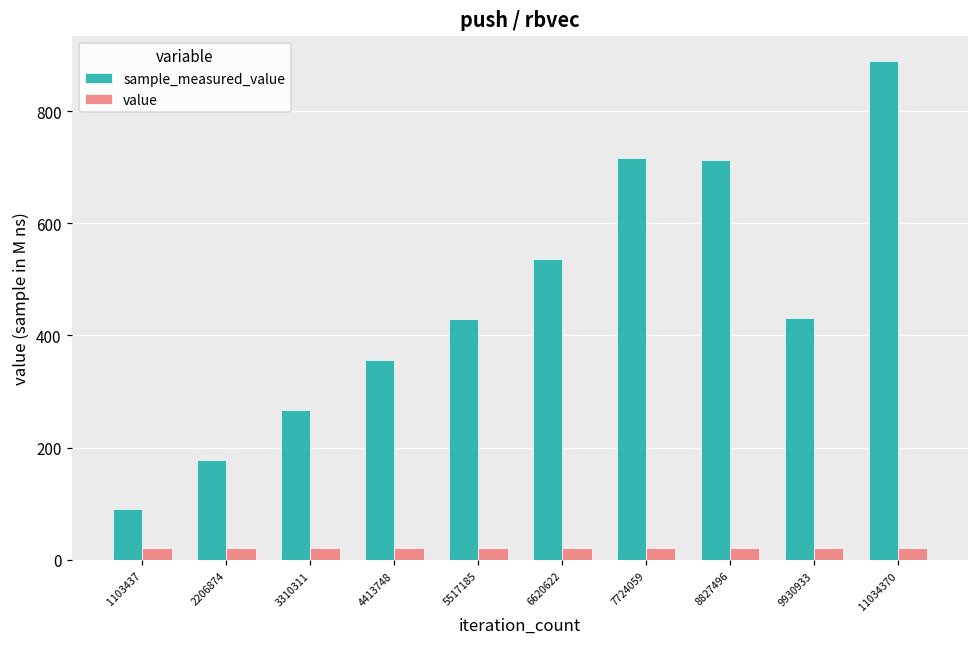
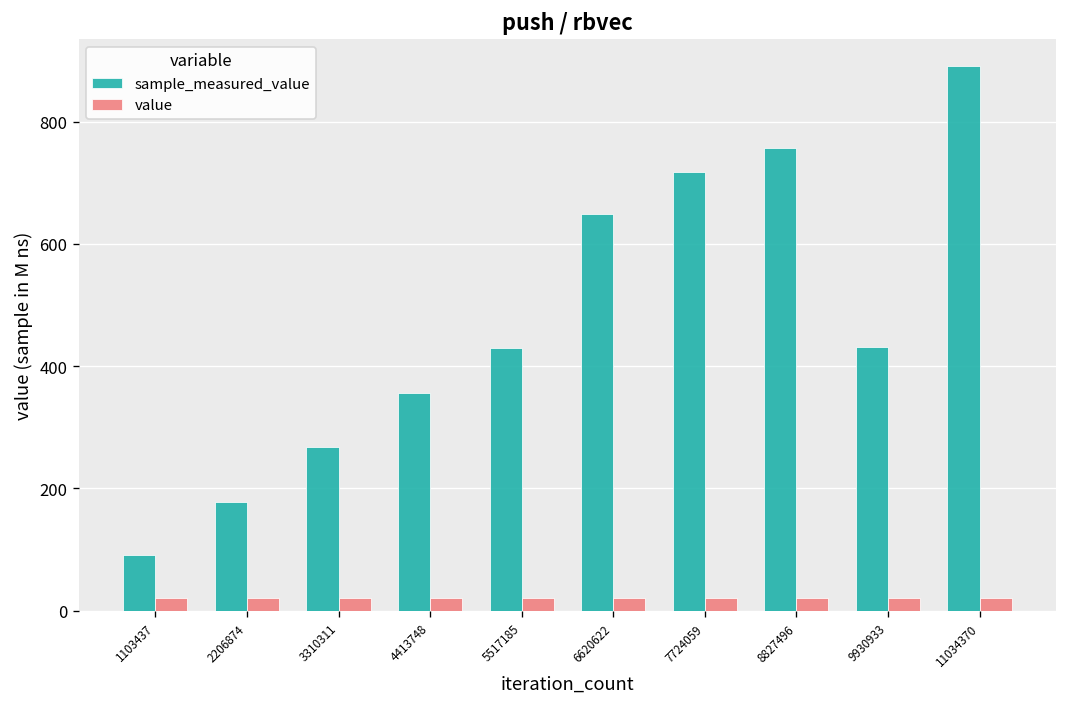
  {
    "sample_measured_value": {
      "1103437": 90,
      "2206874": 180,
      "3310311": 270,
      "4413748": 360,
      "5517185": 430,
-     "6620622": 540,
+     "6620622": 650,
      "7724059": 720,
-     "8827496": 710,
+     "8827496": 760,
      "9930933": 430,
      "11034370": 890
    },
    "value": {
      "1103437": 20,
      "2206874": 20,
      "3310311": 20,
      "4413748": 20,
      "5517185": 20,
      "6620622": 20,
      "7724059": 20,
      "8827496": 20,
      "9930933": 20,
      "11034370": 20
    }
  }
